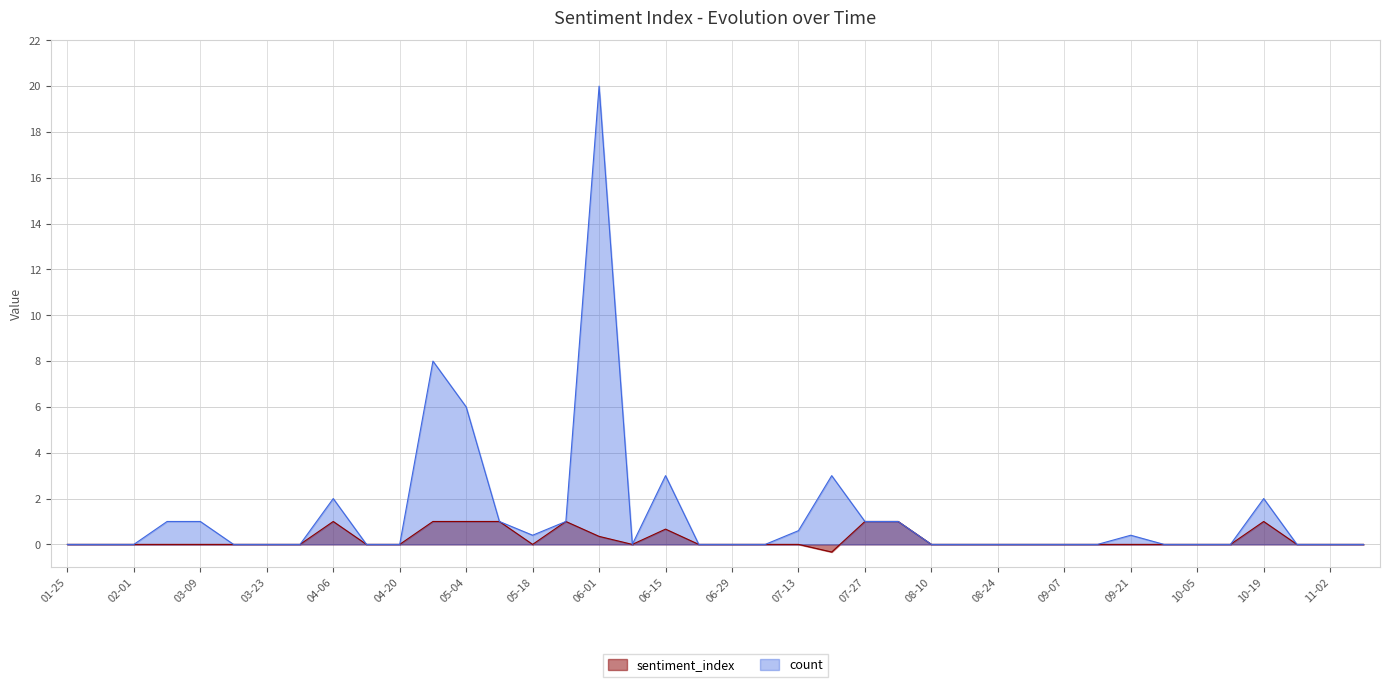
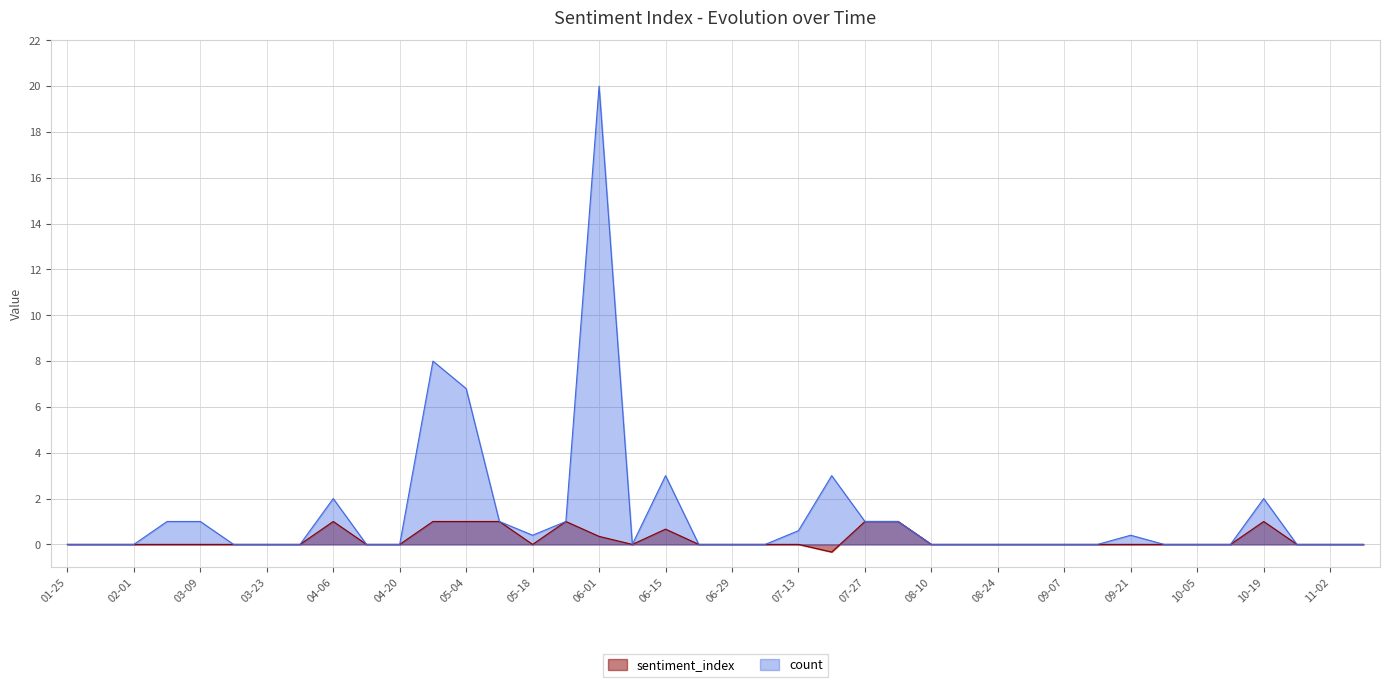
  {
    "count": {
      "03-09": 1.0,
      "04-06": 2.0,
-     "05-04": 6.0,
+     "05-04": 6.8,
      "05-18": 0.4,
      "06-01": 20.0,
      "06-15": 3.0,
      "07-13": 0.6,
      "09-21": 0.4,
      "10-19": 2.0
    }
  }
